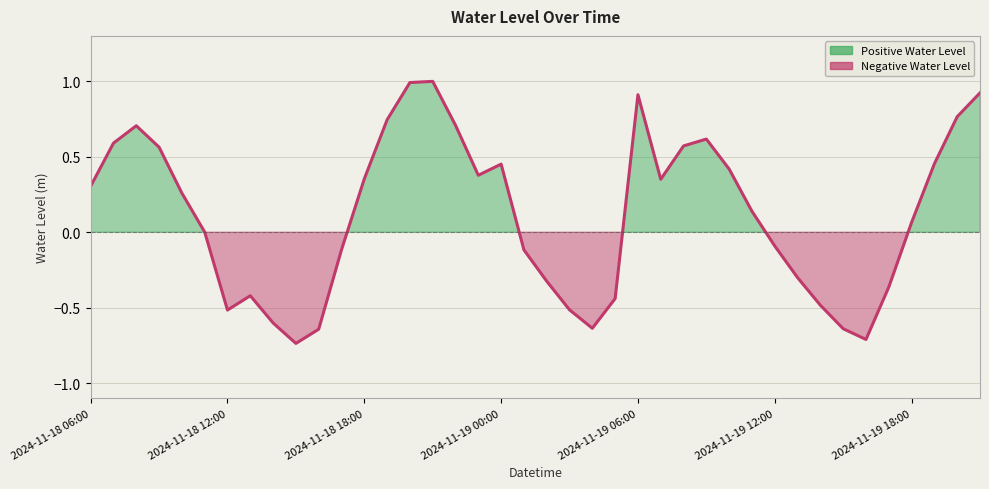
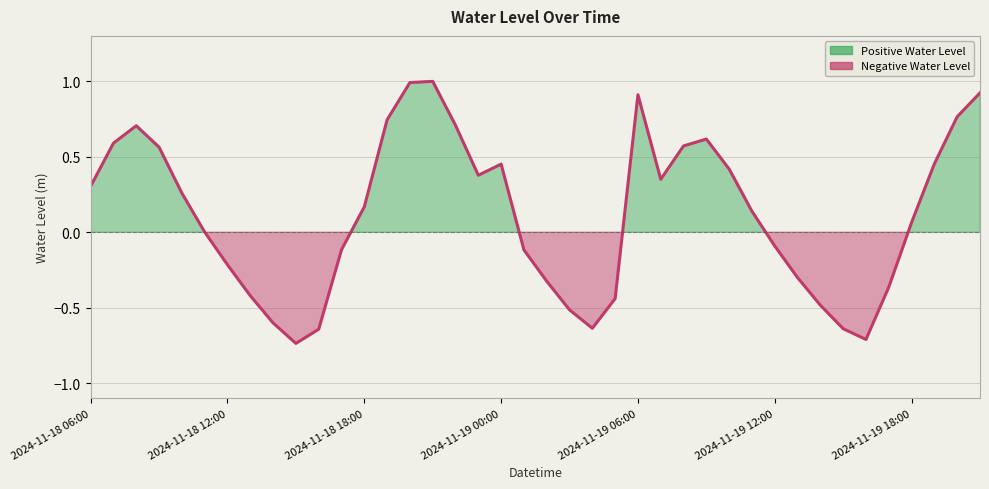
  {
    "2024-11-18 06:00": 0.30,
-   "2024-11-18 12:00": -0.52,
-   "2024-11-18 18:00": 0.35,
+   "2024-11-18 12:00": -0.22,
+   "2024-11-18 18:00": 0.17,
    "2024-11-19 00:00": 0.45,
    "2024-11-19 06:00": 0.91,
    "2024-11-19 12:00": -0.09,
    "2024-11-19 18:00": 0.06
  }
